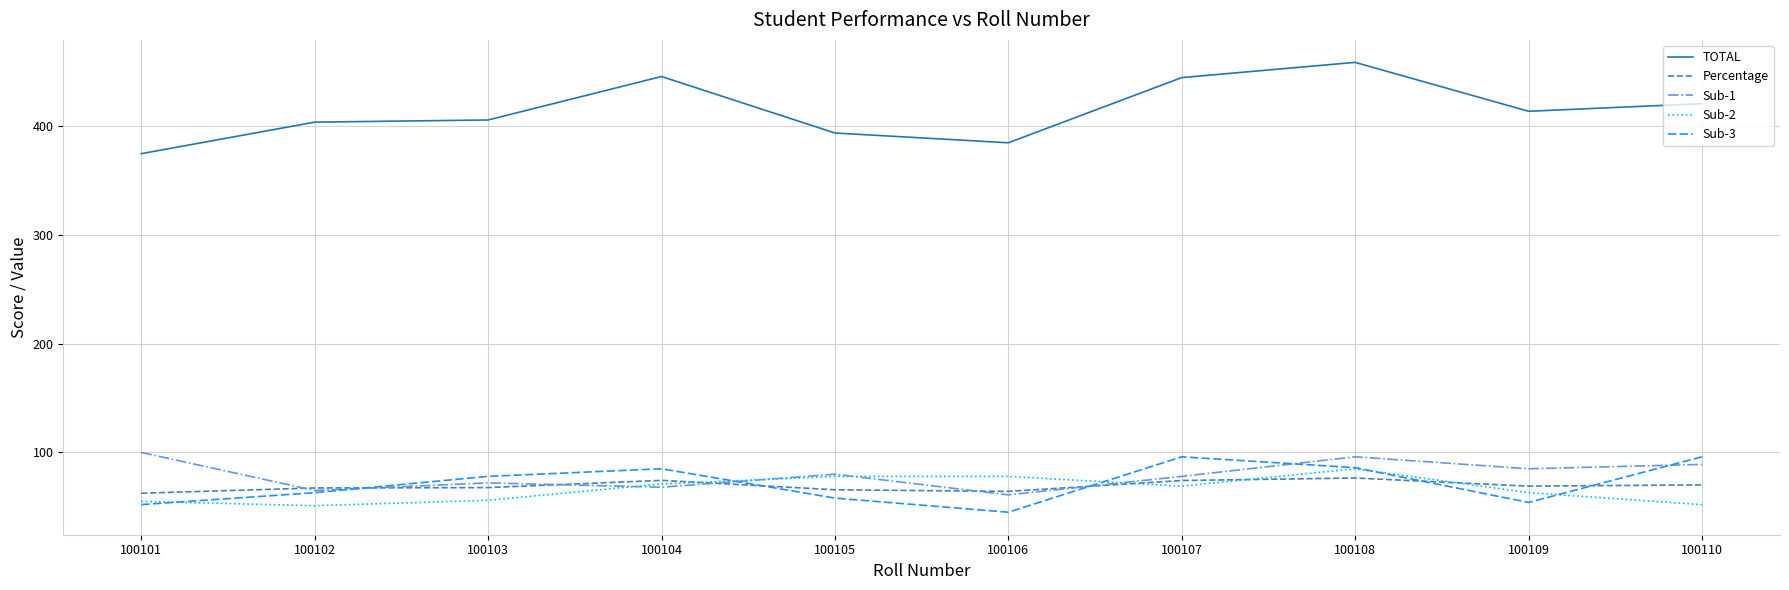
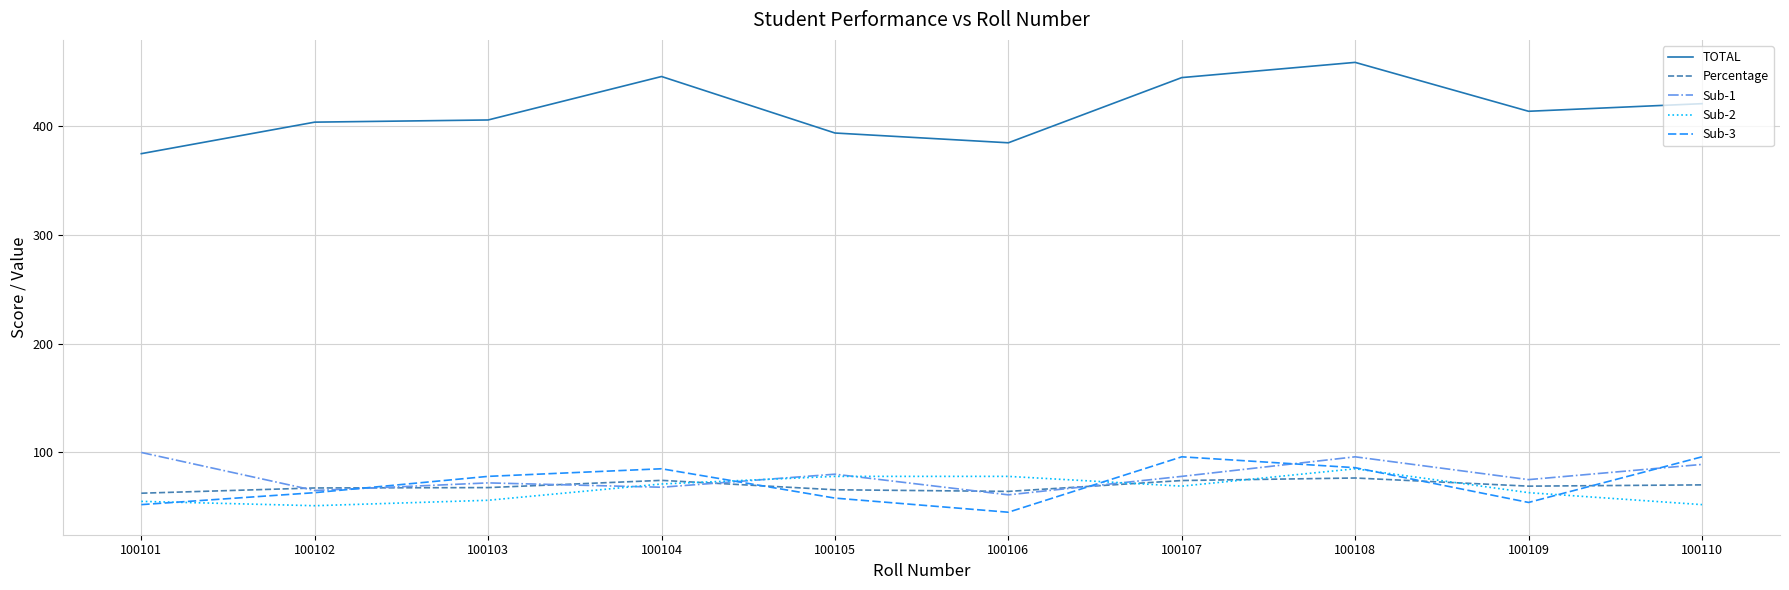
  {
    "Sub-1": {
      "100101": 100,
      "100103": 72,
      "100104": 68,
      "100106": 61,
      "100107": 78,
      "100108": 96,
-     "100109": 85,
+     "100109": 75,
      "100110": 89
    }
  }
